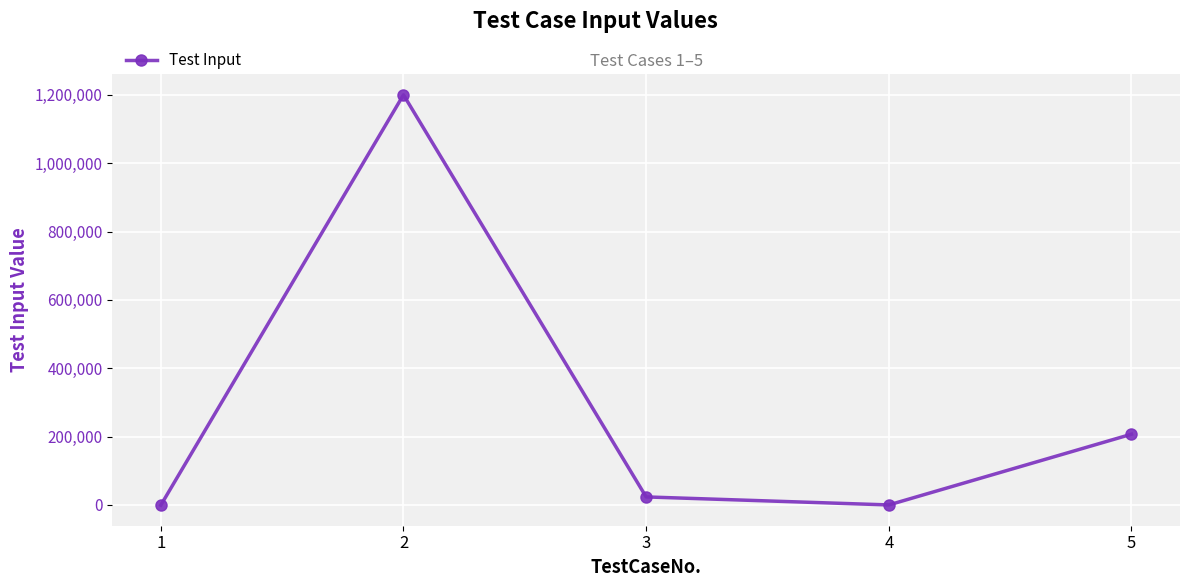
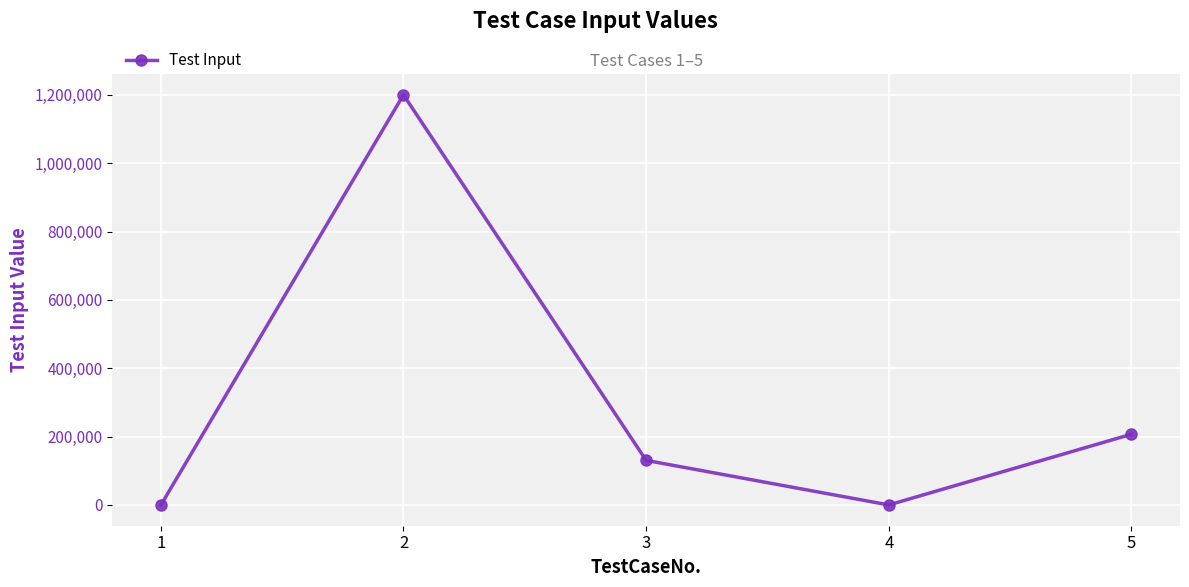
  {
    "1": "0",
    "2": "1,200,000",
-   "3": "20,000",
+   "3": "130,000",
    "4": "0",
    "5": "210,000"
  }
